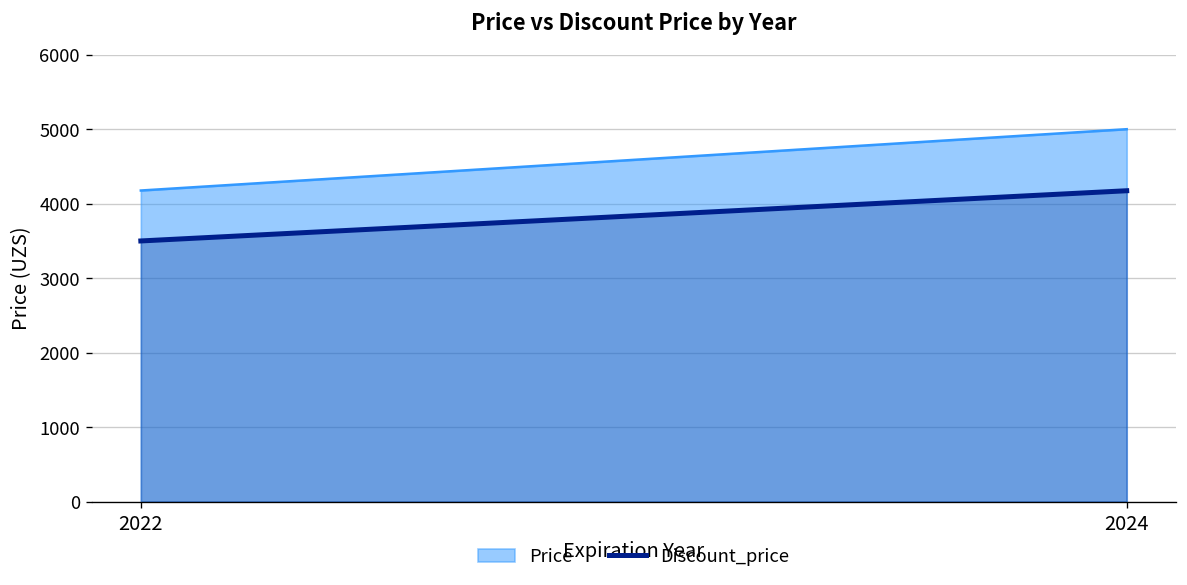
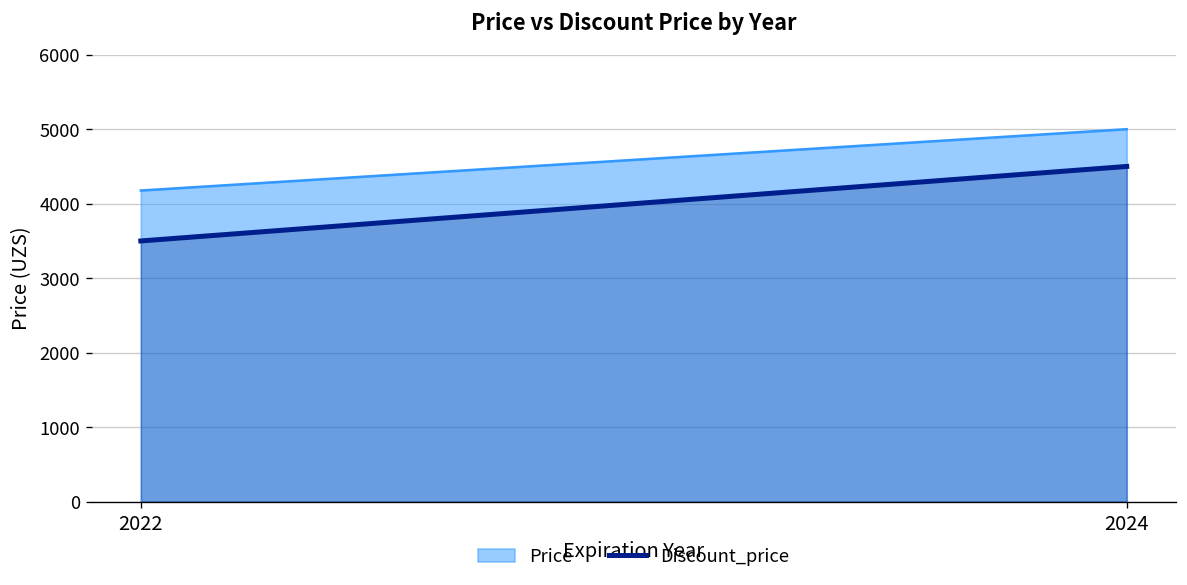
  {
    "Price": {
      "2022": 4200,
      "2024": 5000
    },
    "Discount_price": {
      "2022": 3500,
-     "2024": 4200
+     "2024": 4500
    }
  }
